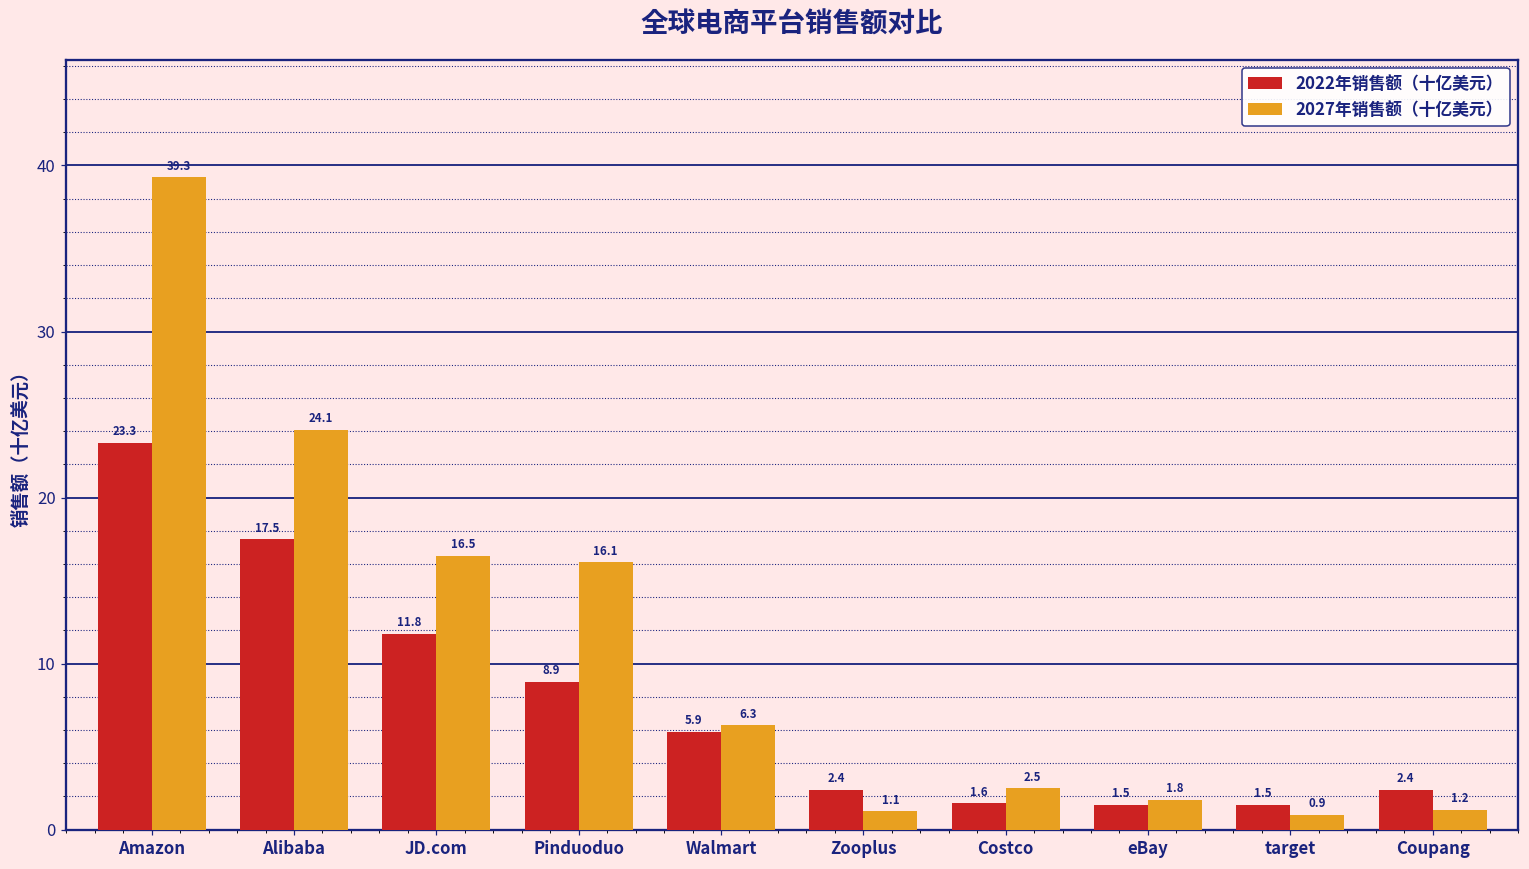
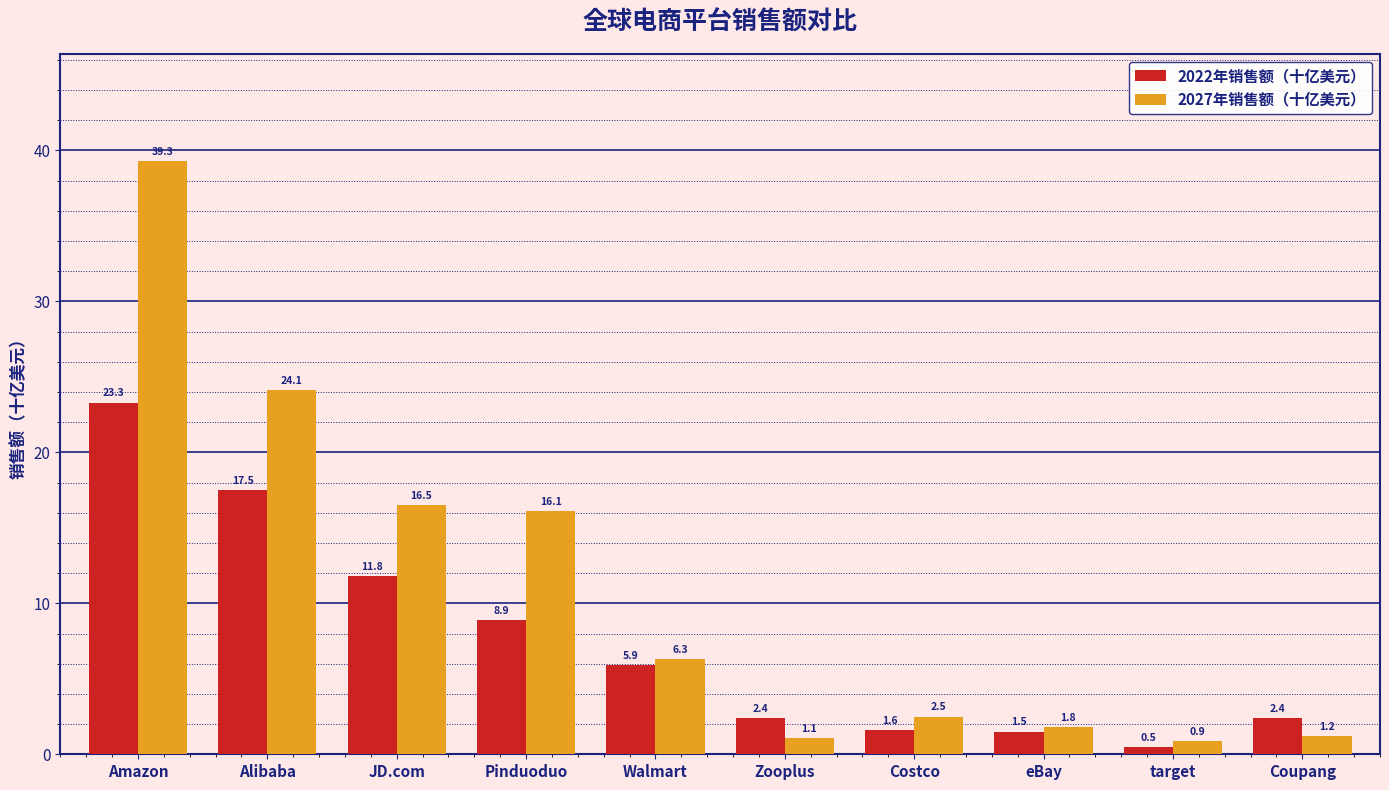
  {
    "2022年销售额（十亿美元）": {
      "Amazon": 23.3,
      "Alibaba": 17.5,
      "JD.com": 11.8,
      "Pinduoduo": 8.9,
      "Walmart": 5.9,
      "Zooplus": 2.4,
      "Costco": 1.6,
      "eBay": 1.5,
-     "target": 1.5,
+     "target": 0.5,
      "Coupang": 2.4
    },
    "2027年销售额（十亿美元）": {
      "Amazon": 39.3,
      "Alibaba": 24.1,
      "JD.com": 16.5,
      "Pinduoduo": 16.1,
      "Walmart": 6.3,
      "Zooplus": 1.1,
      "Costco": 2.5,
      "eBay": 1.8,
      "target": 0.9,
      "Coupang": 1.2
    }
  }
